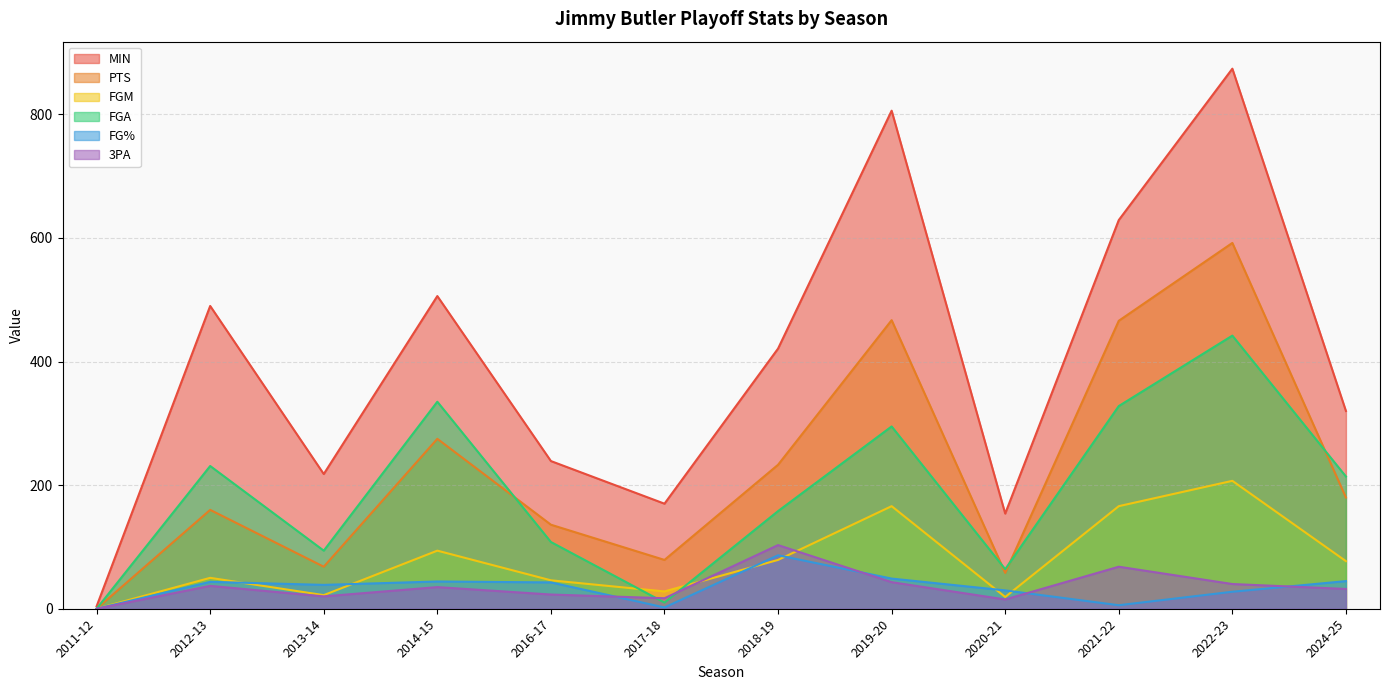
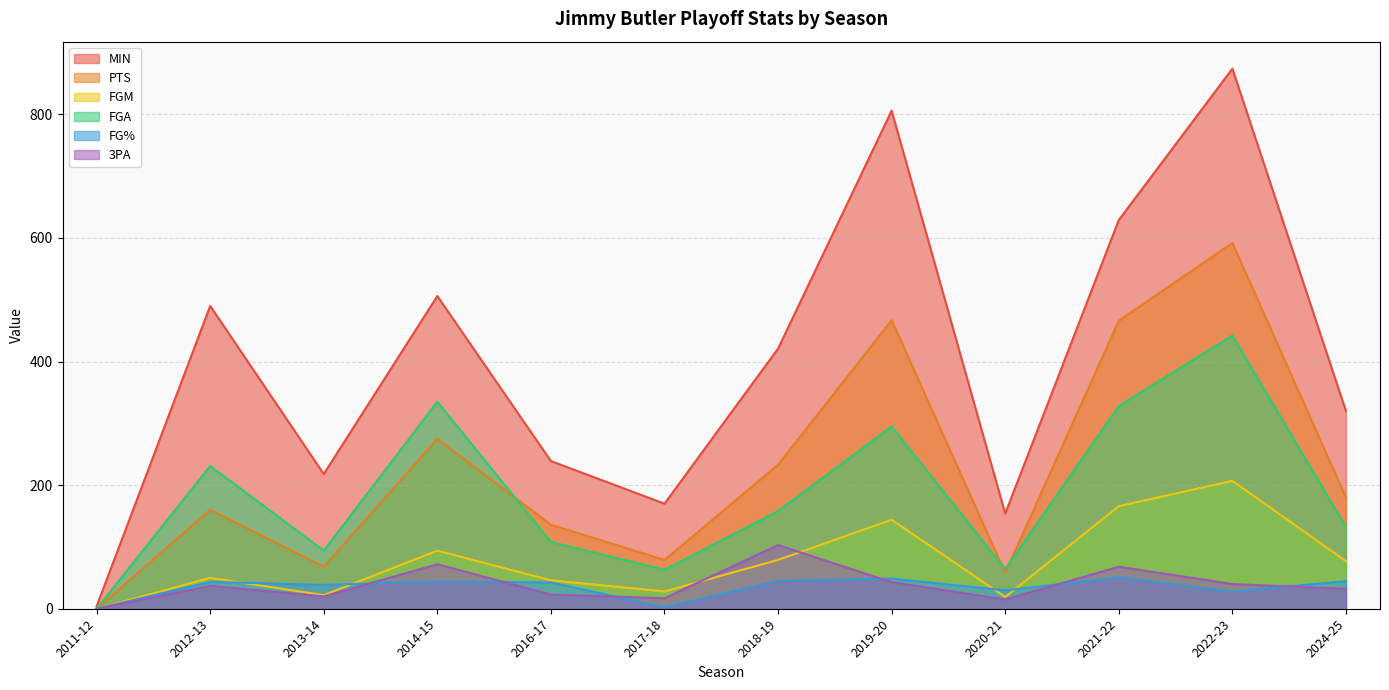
  {
    "FGM": {
      "2012-13": 50,
      "2014-15": 90,
      "2017-18": 30,
      "2018-19": 80,
-     "2019-20": 170,
+     "2019-20": 140,
      "2021-22": 170,
      "2022-23": 210,
      "2024-25": 80
    },
    "FGA": {
      "2012-13": 230,
      "2013-14": 90,
      "2014-15": 340,
      "2016-17": 110,
-     "2017-18": 10,
+     "2017-18": 60,
      "2018-19": 160,
      "2019-20": 300,
      "2020-21": 60,
      "2021-22": 330,
      "2022-23": 440,
-     "2024-25": 210
+     "2024-25": 130
    },
    "FG%": {
      "2012-13": 40,
      "2013-14": 40,
      "2014-15": 40,
      "2017-18": 0,
-     "2018-19": 90,
+     "2018-19": 50,
      "2019-20": 50,
      "2020-21": 30,
-     "2021-22": 10,
+     "2021-22": 50,
      "2022-23": 30,
      "2024-25": 40
    },
    "3PA": {
      "2012-13": 40,
-     "2014-15": 40,
+     "2014-15": 70,
      "2016-17": 20,
      "2017-18": 20,
      "2018-19": 100,
      "2019-20": 40,
      "2021-22": 70,
      "2022-23": 40,
      "2024-25": 30
    }
  }
